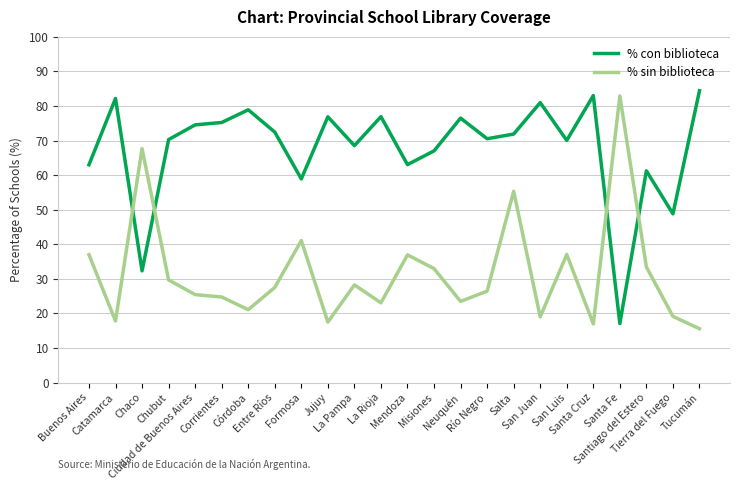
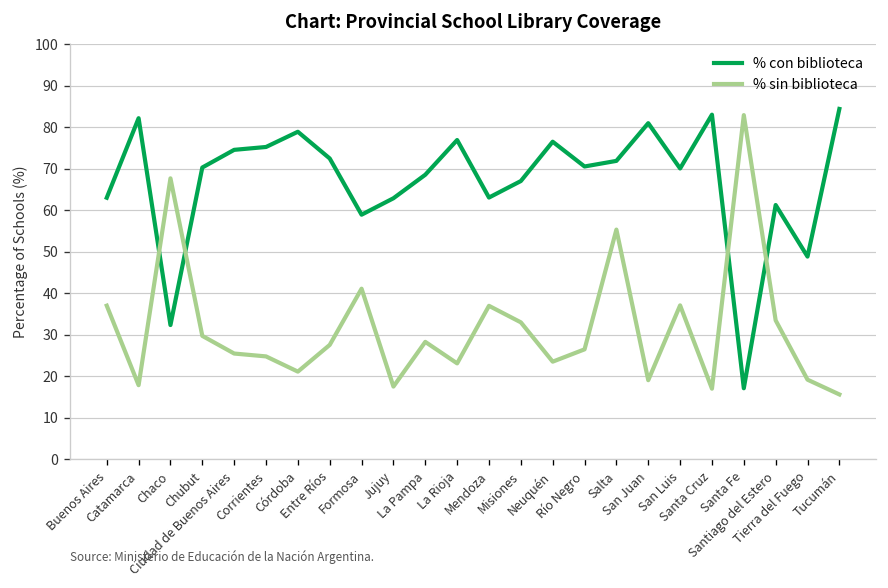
  {
    "% con biblioteca": {
      "Buenos Aires": 63,
      "Catamarca": 82,
      "Chaco": 32,
      "Chubut": 70,
      "Ciudad de Buenos Aires": 75,
      "Corrientes": 75,
      "Córdoba": 79,
      "Entre Ríos": 72,
      "Formosa": 59,
-     "Jujuy": 77,
+     "Jujuy": 63,
      "La Pampa": 69,
      "La Rioja": 77,
      "Mendoza": 63,
      "Misiones": 67,
      "Neuquén": 77,
      "Río Negro": 71,
      "Salta": 72,
      "San Juan": 81,
      "San Luis": 70,
      "Santa Cruz": 83,
      "Santa Fe": 17,
      "Santiago del Estero": 61,
      "Tierra del Fuego": 49,
      "Tucumán": 84
    },
    "% sin biblioteca": {
      "Buenos Aires": 37,
      "Catamarca": 18,
      "Chaco": 68,
      "Chubut": 30,
      "Ciudad de Buenos Aires": 25,
      "Corrientes": 25,
      "Córdoba": 21,
      "Entre Ríos": 28,
      "Formosa": 41,
      "Jujuy": 17,
      "La Pampa": 28,
      "La Rioja": 23,
      "Mendoza": 37,
      "Misiones": 33,
      "Neuquén": 23,
      "Río Negro": 26,
      "Salta": 55,
      "San Juan": 19,
      "San Luis": 37,
      "Santa Cruz": 17,
      "Santa Fe": 83,
      "Santiago del Estero": 33,
      "Tierra del Fuego": 19,
      "Tucumán": 16
    }
  }
